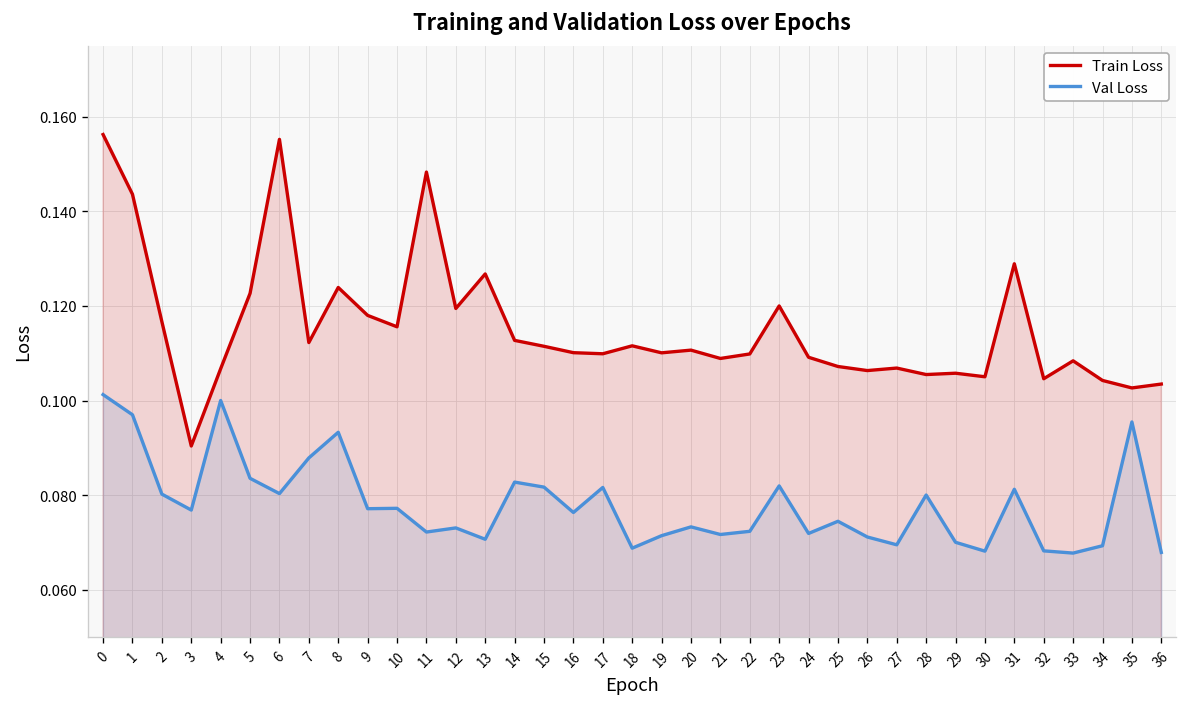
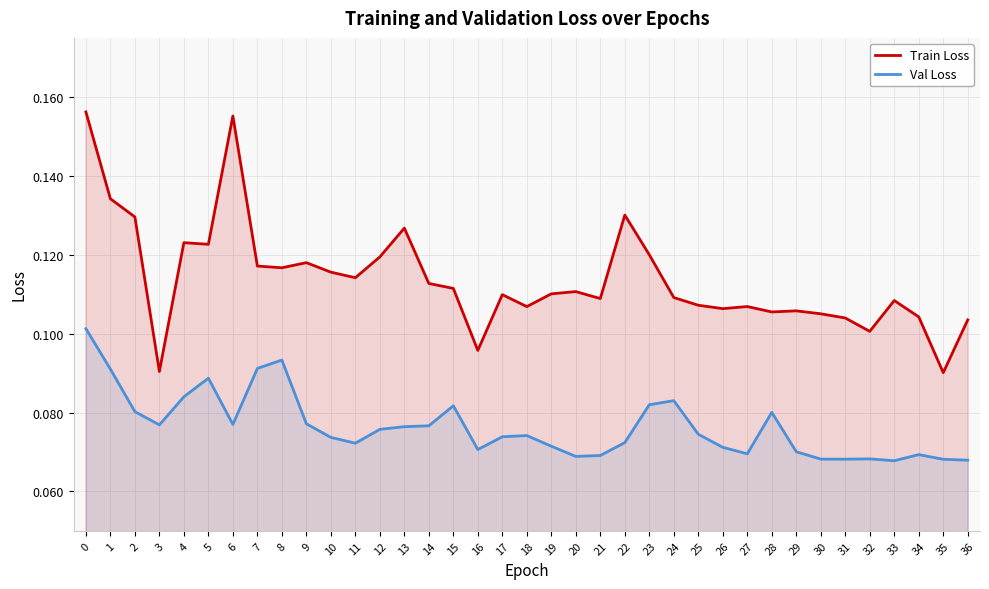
  {
    "Train Loss": {
      "0": 0.156,
-     "1": 0.144,
-     "2": 0.117,
+     "1": 0.134,
+     "2": 0.130,
      "3": 0.090,
-     "4": 0.107,
+     "4": 0.123,
      "5": 0.123,
      "6": 0.155,
-     "7": 0.112,
-     "8": 0.124,
+     "7": 0.117,
+     "8": 0.117,
      "9": 0.118,
      "10": 0.116,
-     "11": 0.148,
+     "11": 0.114,
      "12": 0.119,
      "13": 0.127,
      "14": 0.113,
      "15": 0.111,
-     "16": 0.110,
+     "16": 0.096,
      "17": 0.110,
-     "18": 0.112,
+     "18": 0.107,
      "19": 0.110,
      "20": 0.111,
      "21": 0.109,
-     "22": 0.110,
+     "22": 0.130,
      "23": 0.120,
      "24": 0.109,
      "25": 0.107,
      "26": 0.106,
      "27": 0.107,
      "28": 0.106,
      "29": 0.106,
      "30": 0.105,
-     "31": 0.129,
-     "32": 0.105,
+     "31": 0.104,
+     "32": 0.101,
      "33": 0.108,
      "34": 0.104,
-     "35": 0.103,
+     "35": 0.090,
      "36": 0.103
    },
    "Val Loss": {
      "0": 0.101,
-     "1": 0.097,
+     "1": 0.091,
      "2": 0.080,
      "3": 0.077,
-     "4": 0.100,
-     "5": 0.084,
-     "6": 0.080,
-     "7": 0.088,
+     "4": 0.084,
+     "5": 0.089,
+     "6": 0.077,
+     "7": 0.091,
      "8": 0.093,
      "9": 0.077,
-     "10": 0.077,
+     "10": 0.074,
      "11": 0.072,
-     "12": 0.073,
-     "13": 0.071,
-     "14": 0.083,
+     "12": 0.076,
+     "13": 0.076,
+     "14": 0.077,
      "15": 0.082,
-     "16": 0.076,
-     "17": 0.082,
-     "18": 0.069,
+     "16": 0.071,
+     "17": 0.074,
+     "18": 0.074,
      "19": 0.071,
-     "20": 0.073,
-     "21": 0.072,
+     "20": 0.069,
+     "21": 0.069,
      "22": 0.072,
      "23": 0.082,
-     "24": 0.072,
+     "24": 0.083,
      "25": 0.074,
      "26": 0.071,
      "27": 0.070,
      "28": 0.080,
      "29": 0.070,
      "30": 0.068,
-     "31": 0.081,
+     "31": 0.068,
      "32": 0.068,
      "33": 0.068,
      "34": 0.069,
-     "35": 0.095,
+     "35": 0.068,
      "36": 0.068
    }
  }
